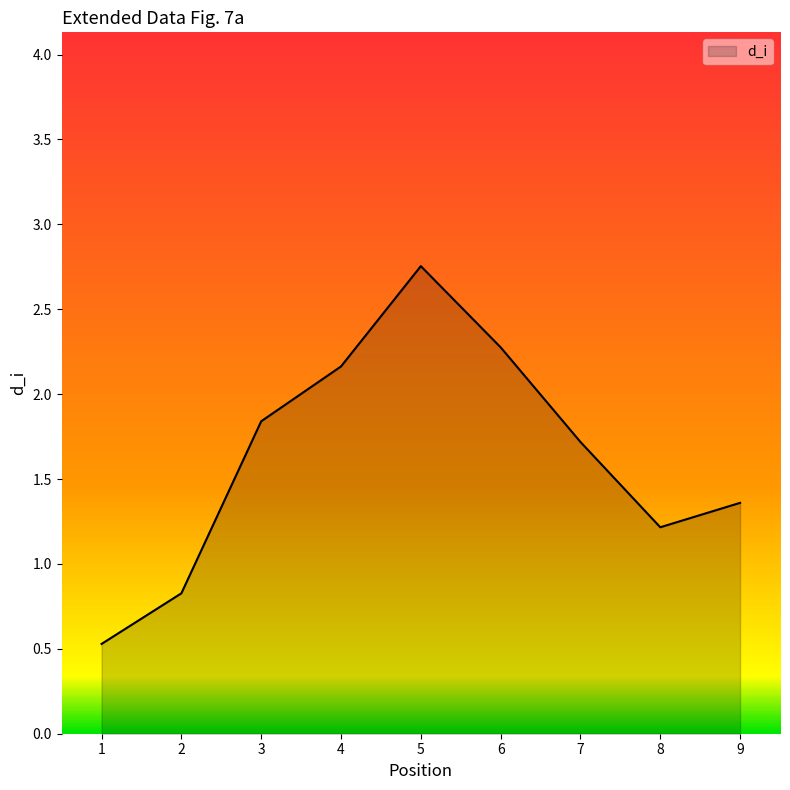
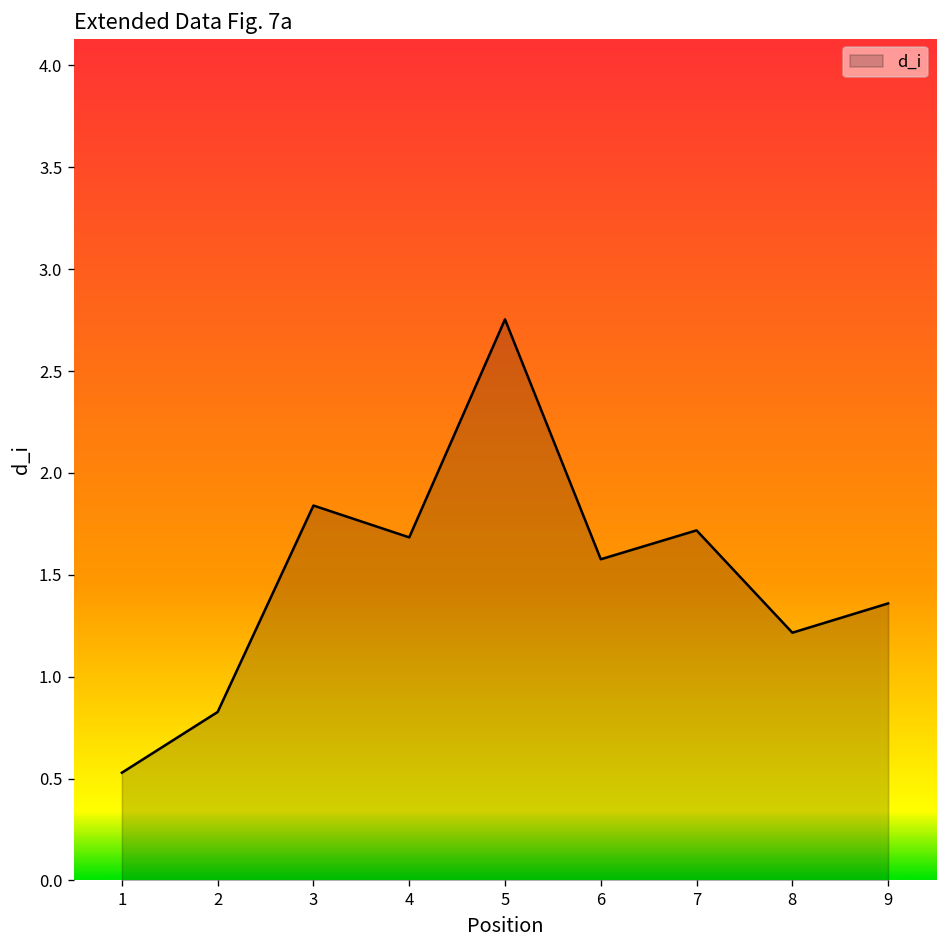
  {
    "1": 0.53,
    "2": 0.83,
    "3": 1.84,
-   "4": 2.16,
+   "4": 1.68,
    "5": 2.75,
-   "6": 2.28,
+   "6": 1.58,
    "7": 1.72,
    "8": 1.22,
    "9": 1.36
  }
